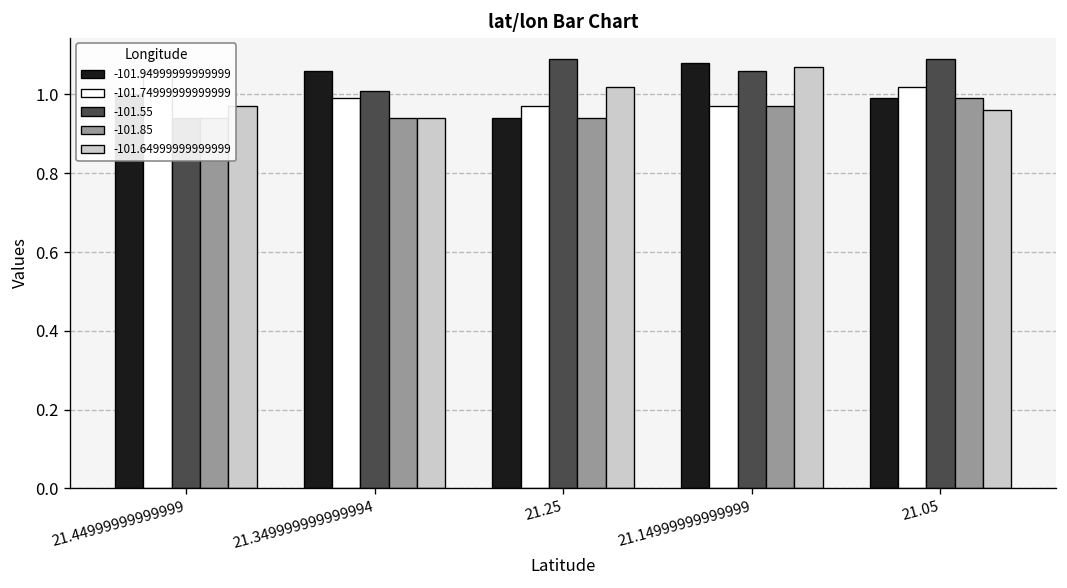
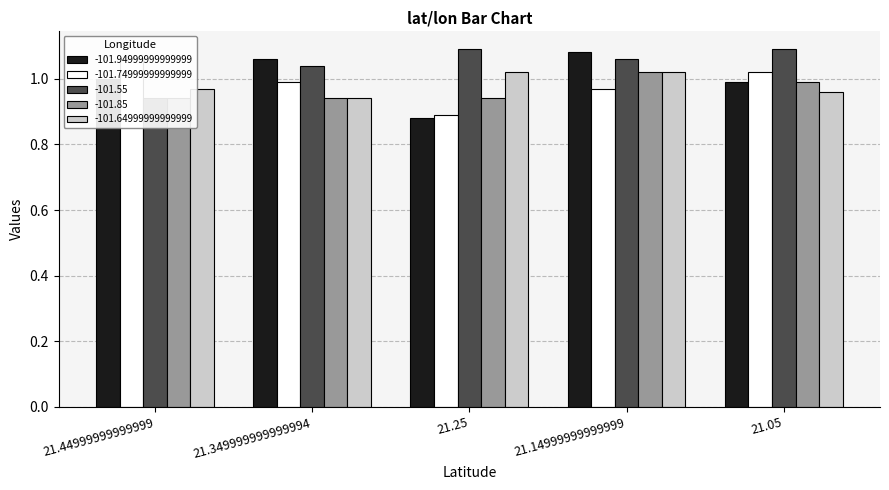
  {
    "-101.94999999999999": {
      "21.349999999999994": 1.06,
-     "21.25": 0.94,
+     "21.25": 0.88,
      "21.14999999999999": 1.08,
      "21.05": 0.99
    },
    "-101.74999999999999": {
      "21.349999999999994": 0.99,
-     "21.25": 0.97,
+     "21.25": 0.89,
      "21.14999999999999": 0.97,
      "21.05": 1.02
    },
    "-101.55": {
-     "21.349999999999994": 1.01,
+     "21.349999999999994": 1.04,
      "21.25": 1.09,
      "21.14999999999999": 1.06,
      "21.05": 1.09
    },
    "-101.85": {
      "21.349999999999994": 0.94,
      "21.25": 0.94,
-     "21.14999999999999": 0.97,
+     "21.14999999999999": 1.02,
      "21.05": 0.99
    },
    "-101.64999999999999": {
      "21.44999999999999": 0.97,
      "21.349999999999994": 0.94,
      "21.25": 1.02,
-     "21.14999999999999": 1.07,
+     "21.14999999999999": 1.02,
      "21.05": 0.96
    }
  }
